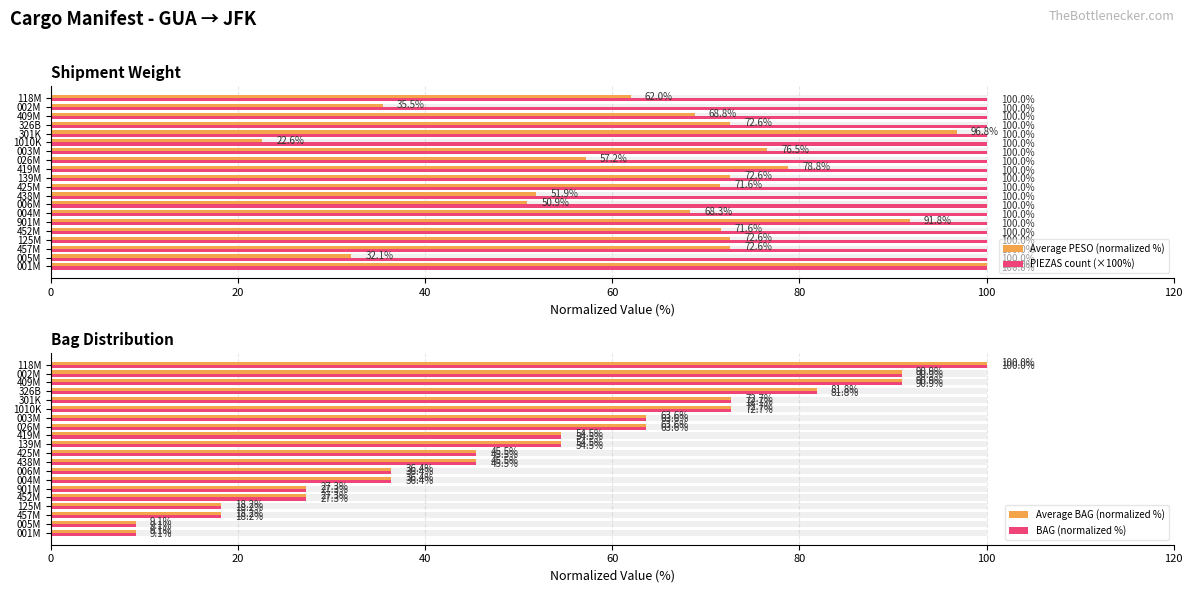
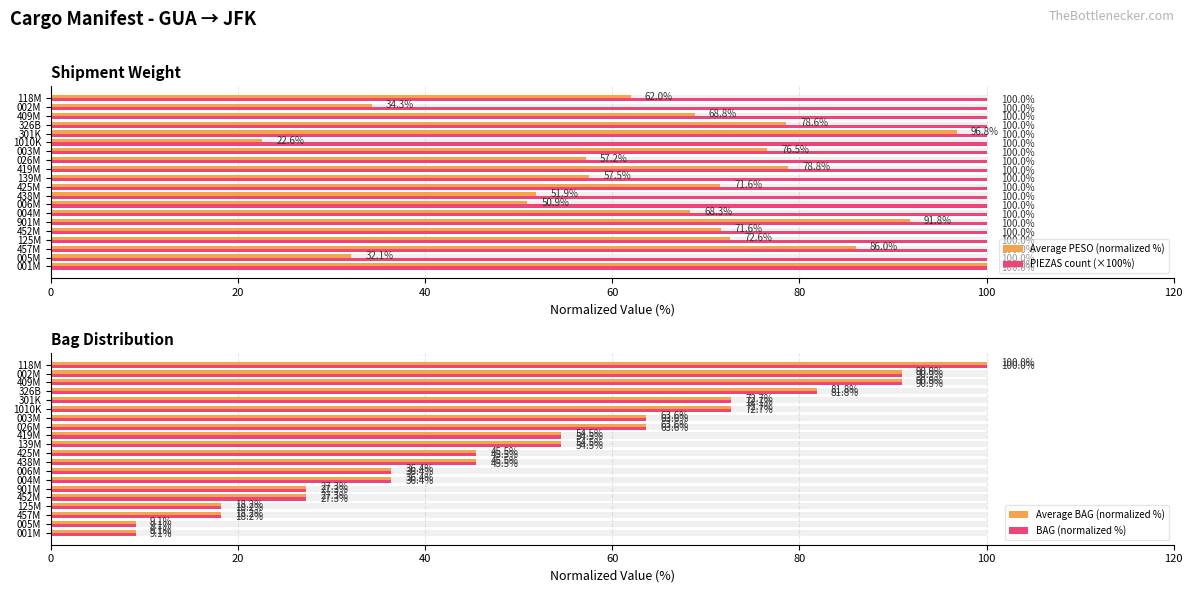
  {
    "Shipment Weight": {
      "PIEZAS count (×100%)": {
        "118M": "100.0%",
        "002M": "100.0%",
        "409M": "100.0%",
        "326B": "100.0%",
        "301K": "100.0%",
        "1010K": "100.0%",
        "003M": "100.0%",
        "026M": "100.0%",
        "419M": "100.0%",
        "139M": "100.0%",
        "425M": "100.0%",
        "438M": "100.0%",
        "006M": "100.0%",
        "004M": "100.0%",
        "901M": "100.0%",
        "452M": "100.0%"
      },
      "Average PESO (normalized %)": {
        "118M": "62.0%",
-       "002M": "35.5%",
+       "002M": "34.3%",
        "409M": "68.8%",
-       "326B": "72.6%",
+       "326B": "78.6%",
        "301K": "96.8%",
        "1010K": "22.6%",
        "003M": "76.5%",
        "026M": "57.2%",
        "419M": "78.8%",
-       "139M": "72.6%",
+       "139M": "57.5%",
        "425M": "71.6%",
        "438M": "51.9%",
        "006M": "50.9%",
        "004M": "68.3%",
        "901M": "91.8%",
        "452M": "71.6%",
        "125M": "72.6%",
-       "457M": "72.6%",
+       "457M": "86.0%",
        "005M": "32.1%"
      }
    }
  }
